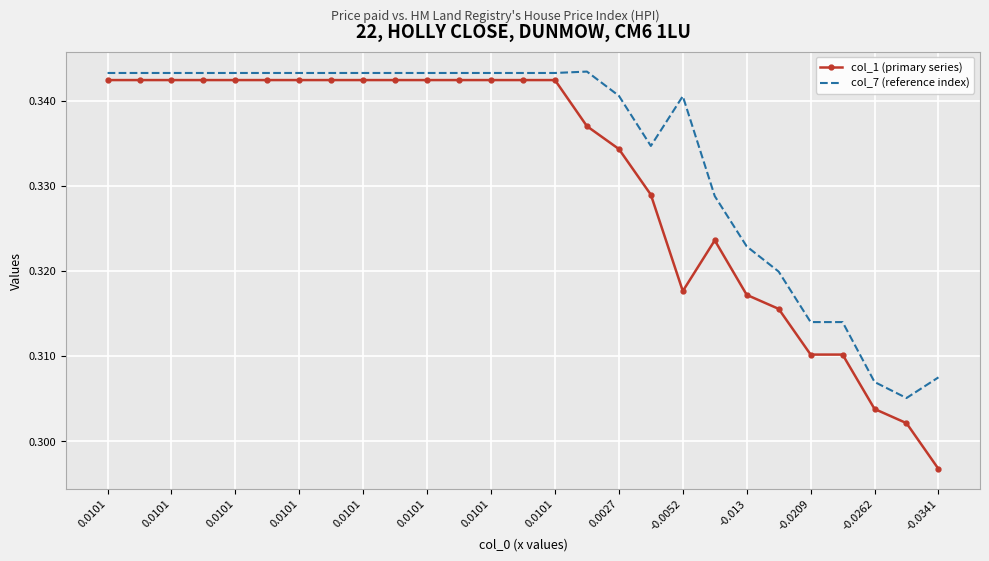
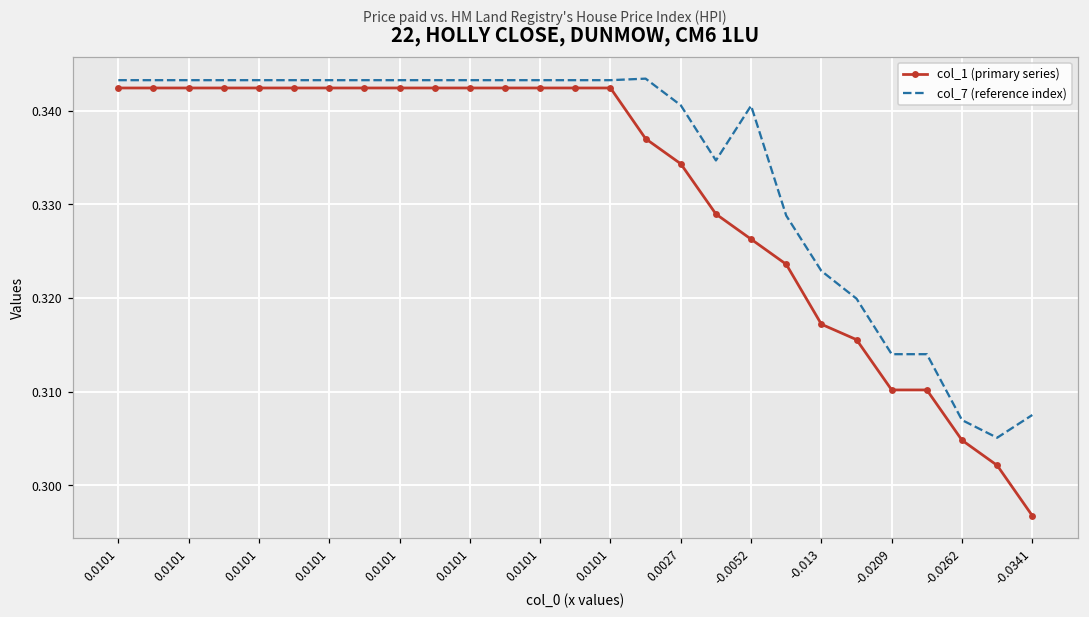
  {
    "col_1 (primary series)": {
      "0.0027": 0.334,
-     "-0.0052": 0.318,
+     "-0.0052": 0.326,
      "-0.013": 0.317,
      "-0.0209": 0.310,
-     "-0.0262": 0.304,
+     "-0.0262": 0.305,
      "-0.0341": 0.297
    },
    "col_7 (reference index)": {
      "0.0027": 0.341,
      "-0.0052": 0.341,
      "-0.013": 0.323,
      "-0.0209": 0.314,
      "-0.0262": 0.307,
      "-0.0341": 0.308
    }
  }
